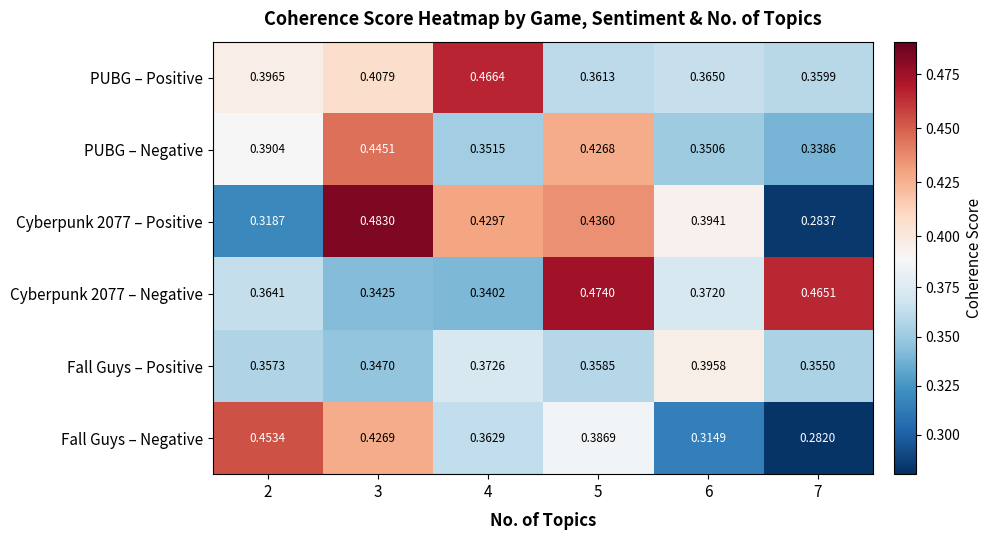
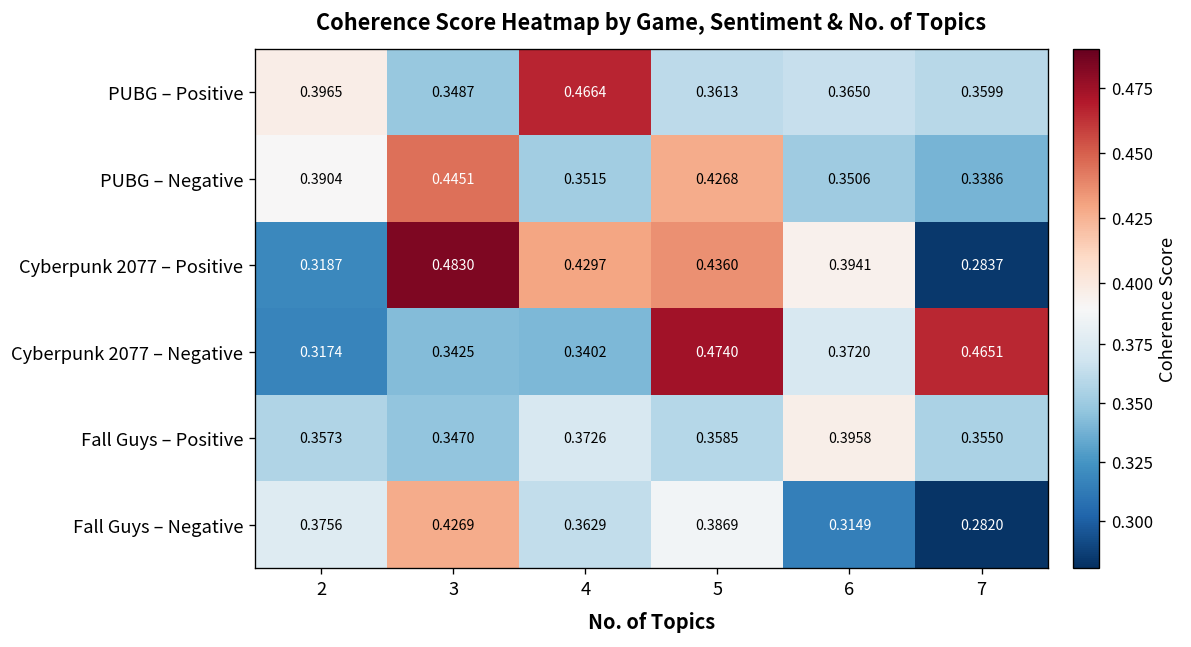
  {
    "PUBG – Positive": {
      "2": 0.3965,
-     "3": 0.4079,
+     "3": 0.3487,
      "4": 0.4664,
      "5": 0.3613,
      "6": 0.3650,
      "7": 0.3599
    },
    "PUBG – Negative": {
      "2": 0.3904,
      "3": 0.4451,
      "4": 0.3515,
      "5": 0.4268,
      "6": 0.3506,
      "7": 0.3386
    },
    "Cyberpunk 2077 – Positive": {
      "2": 0.3187,
      "3": 0.4830,
      "4": 0.4297,
      "5": 0.4360,
      "6": 0.3941,
      "7": 0.2837
    },
    "Cyberpunk 2077 – Negative": {
-     "2": 0.3641,
+     "2": 0.3174,
      "3": 0.3425,
      "4": 0.3402,
      "5": 0.4740,
      "6": 0.3720,
      "7": 0.4651
    },
    "Fall Guys – Positive": {
      "2": 0.3573,
      "3": 0.3470,
      "4": 0.3726,
      "5": 0.3585,
      "6": 0.3958,
      "7": 0.3550
    },
    "Fall Guys – Negative": {
-     "2": 0.4534,
+     "2": 0.3756,
      "3": 0.4269,
      "4": 0.3629,
      "5": 0.3869,
      "6": 0.3149,
      "7": 0.2820
    }
  }
